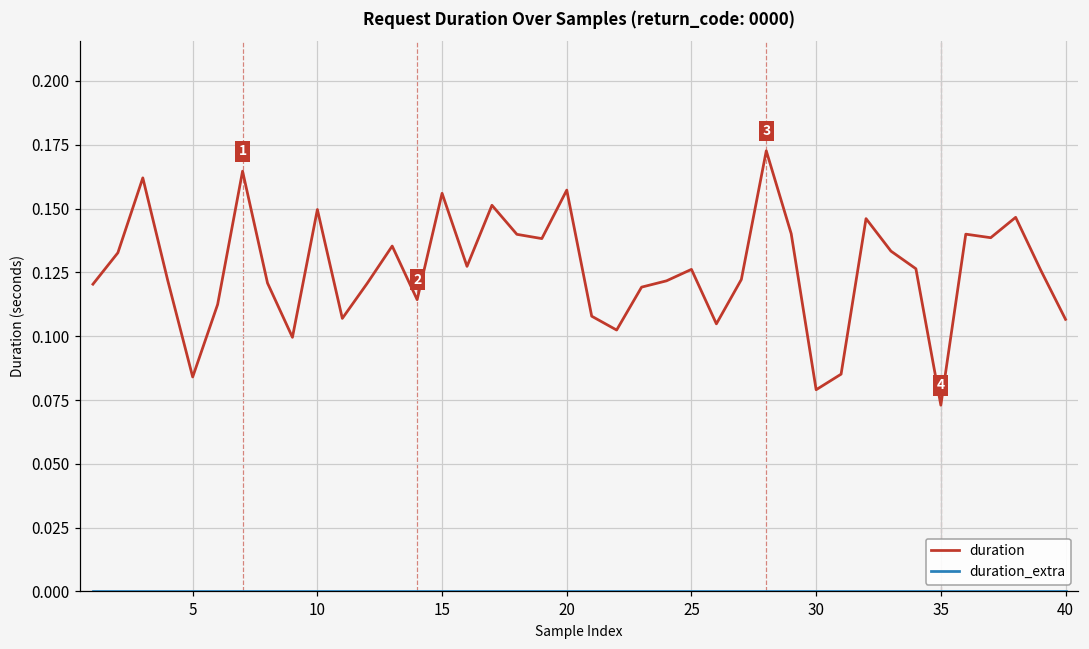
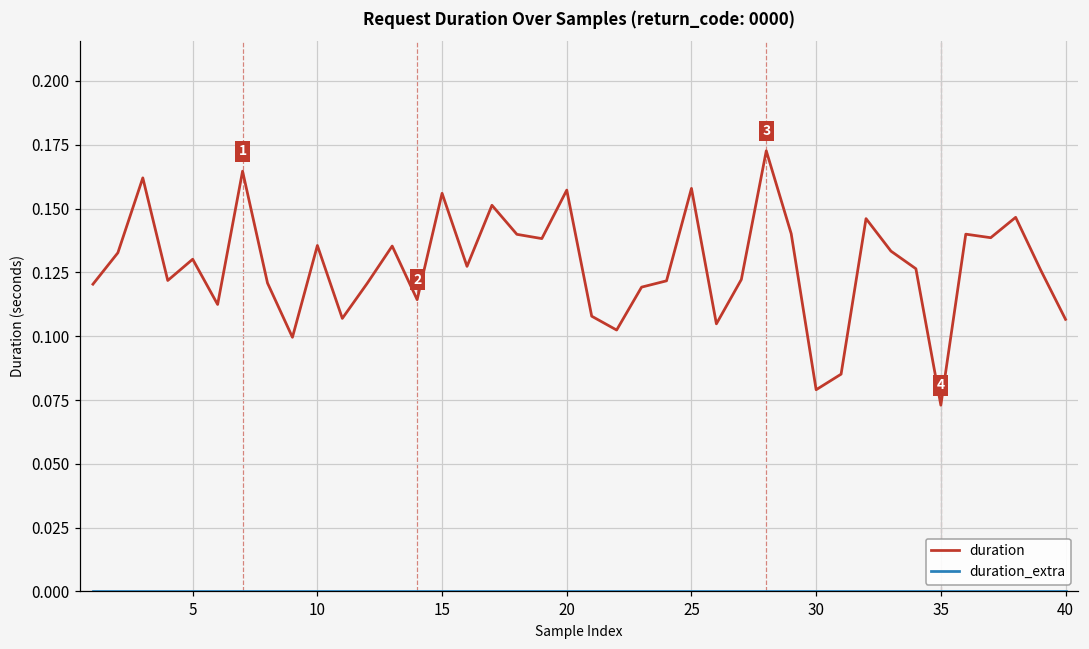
  {
    "duration": {
-     "5": 0.084,
-     "10": 0.150,
+     "5": 0.130,
+     "10": 0.136,
      "15": 0.156,
      "20": 0.157,
-     "25": 0.126,
+     "25": 0.158,
      "30": 0.079,
      "40": 0.107
    },
    "duration_extra": {
      "5": 0.000,
      "10": 0.000,
      "15": 0.000,
      "20": 0.000,
      "25": 0.000,
      "30": 0.000,
      "35": 0.000,
      "40": 0.000
    }
  }
